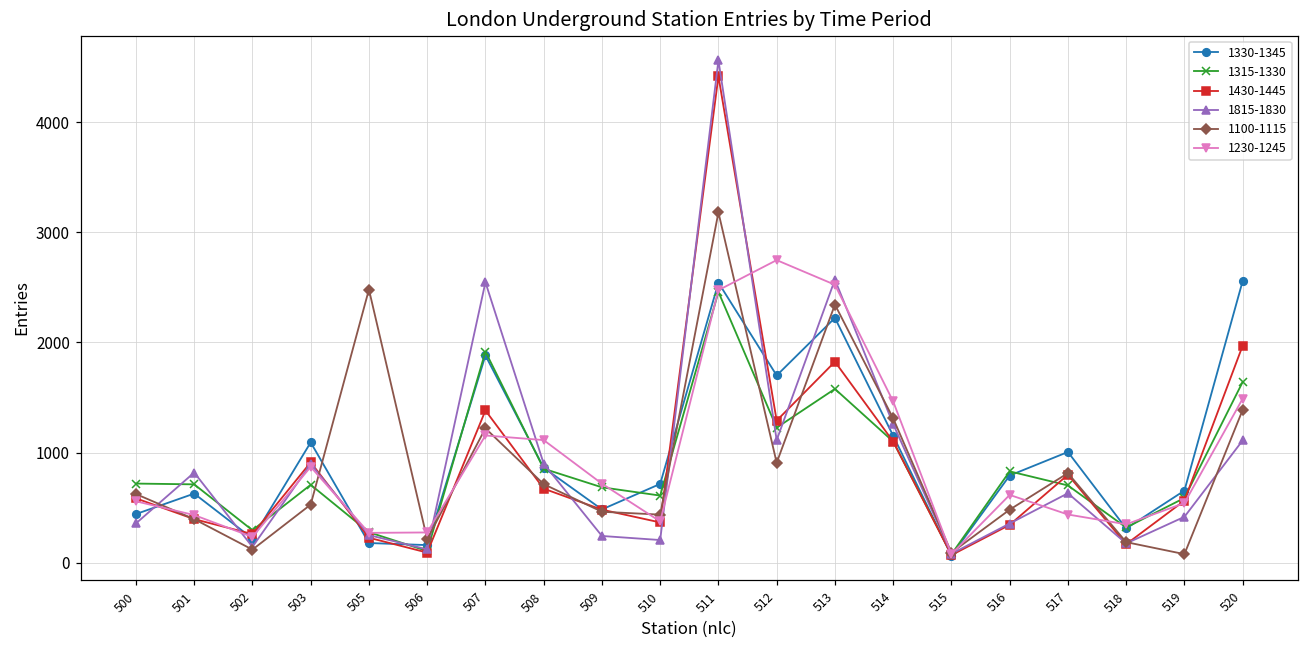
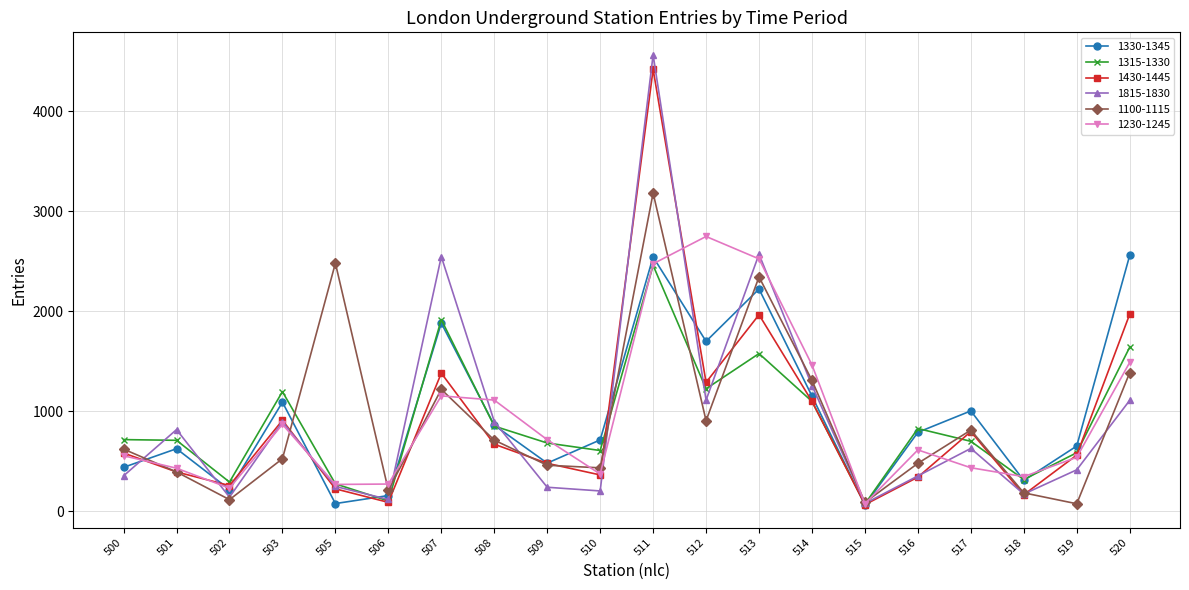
  {
    "1330-1345": {
      "500": 440,
      "501": 630,
      "503": 1090,
-     "505": 180,
+     "505": 80,
      "506": 160,
      "507": 1880,
      "510": 720,
      "511": 2540,
      "512": 1700,
      "513": 2220,
      "514": 1150,
      "516": 790,
      "517": 1010,
      "519": 650,
      "520": 2560
    },
    "1315-1330": {
      "500": 720,
      "501": 710,
      "502": 290,
-     "503": 710,
+     "503": 1200,
      "507": 1920,
      "509": 680,
      "510": 610,
      "512": 1230,
      "513": 1580,
      "516": 830,
      "517": 700,
      "520": 1640
    },
    "1430-1445": {
      "500": 580,
      "502": 260,
      "507": 1380,
      "508": 670,
      "511": 4420,
      "512": 1290,
-     "513": 1830,
+     "513": 1970,
      "520": 1970
    },
    "1815-1830": {
      "500": 360,
      "501": 820,
      "507": 2550,
      "508": 900,
      "509": 240,
      "510": 210,
      "511": 4560,
      "512": 1110,
      "513": 2570,
      "514": 1260,
      "517": 630,
      "519": 420,
      "520": 1110
    },
    "1100-1115": {
      "500": 620,
      "503": 530,
      "505": 2480,
      "506": 210,
      "507": 1220,
      "508": 710,
      "510": 440,
      "511": 3180,
      "512": 910,
      "513": 2340,
      "514": 1310,
      "516": 480,
      "519": 80,
      "520": 1390
    },
    "1230-1245": {
      "500": 560,
      "501": 430,
      "506": 270,
      "507": 1160,
      "508": 1110,
      "509": 720,
      "512": 2750,
      "513": 2520,
      "514": 1460,
      "516": 620,
      "517": 440,
      "518": 350,
      "520": 1490
    }
  }
